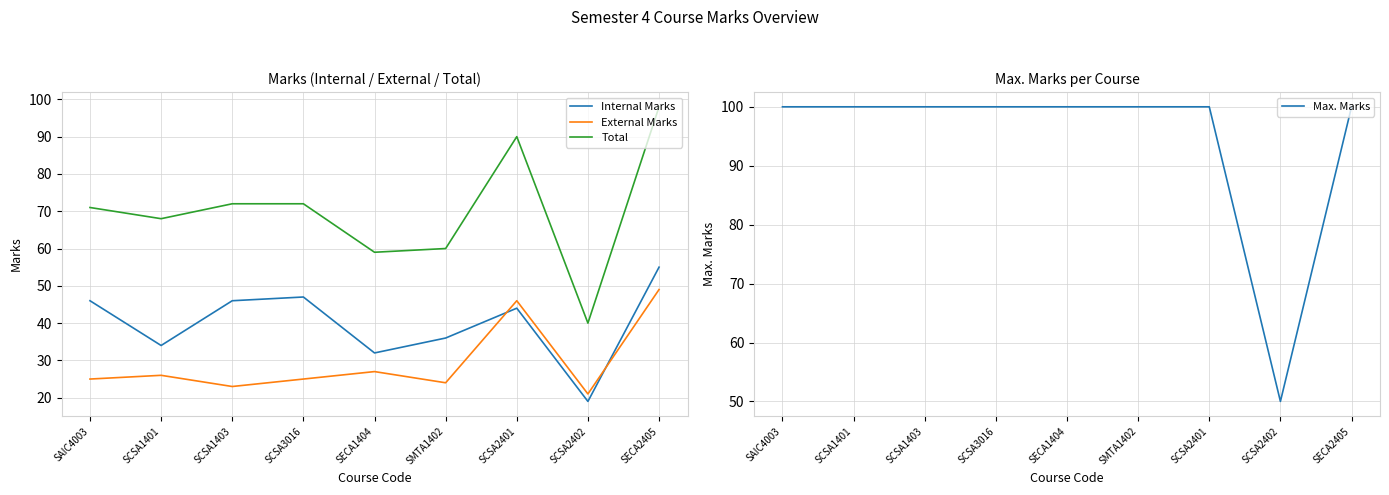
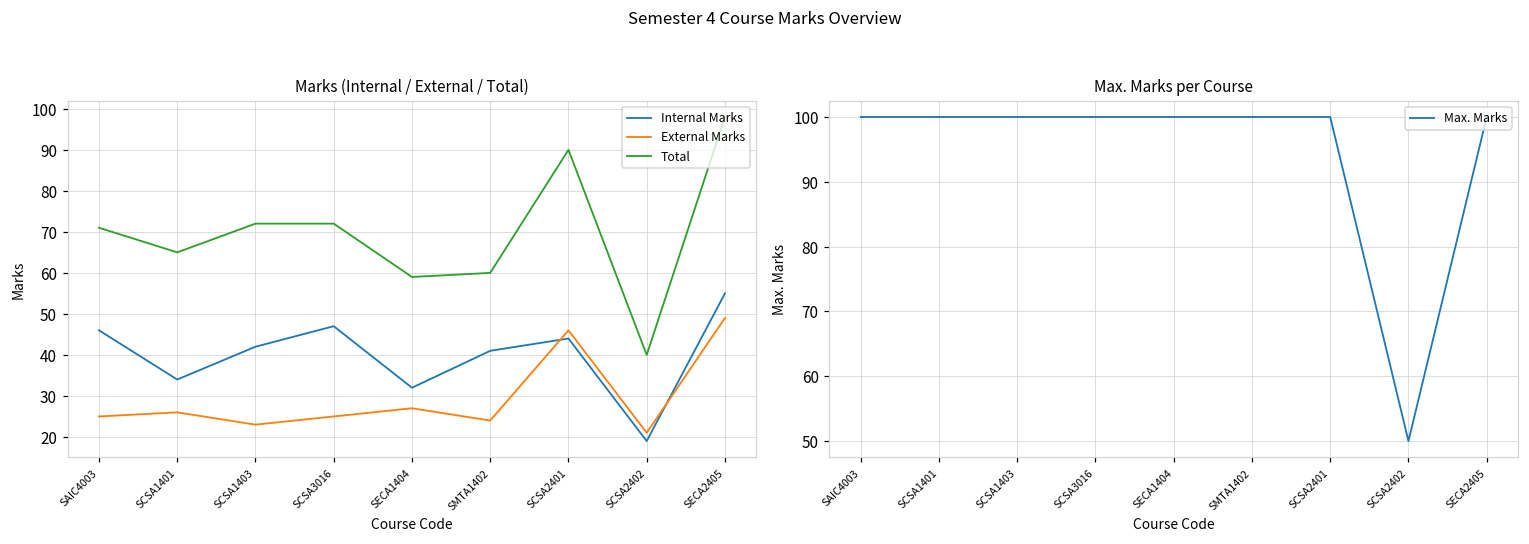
  {
    "Marks (Internal / External / Total)": {
      "Internal Marks": {
        "SAIC4003": 46,
        "SCSA1401": 34,
-       "SCSA1403": 46,
+       "SCSA1403": 42,
        "SCSA3016": 47,
        "SECA1404": 32,
-       "SMTA1402": 36,
+       "SMTA1402": 41,
        "SCSA2401": 44,
        "SCSA2402": 19,
        "SECA2405": 55
      },
      "External Marks": {
        "SAIC4003": 25,
        "SCSA1401": 26,
        "SCSA1403": 23,
        "SCSA3016": 25,
        "SECA1404": 27,
        "SMTA1402": 24,
        "SCSA2401": 46,
        "SCSA2402": 21,
        "SECA2405": 49
      },
      "Total": {
        "SAIC4003": 71,
-       "SCSA1401": 68,
+       "SCSA1401": 65,
        "SCSA1403": 72,
        "SCSA3016": 72,
        "SECA1404": 59,
        "SMTA1402": 60,
        "SCSA2401": 90,
        "SCSA2402": 40
      }
    },
    "Max. Marks per Course": {
      "SAIC4003": 100,
      "SCSA1401": 100,
      "SCSA1403": 100,
      "SCSA3016": 100,
      "SECA1404": 100,
      "SMTA1402": 100,
      "SCSA2401": 100,
      "SCSA2402": 50
    }
  }
